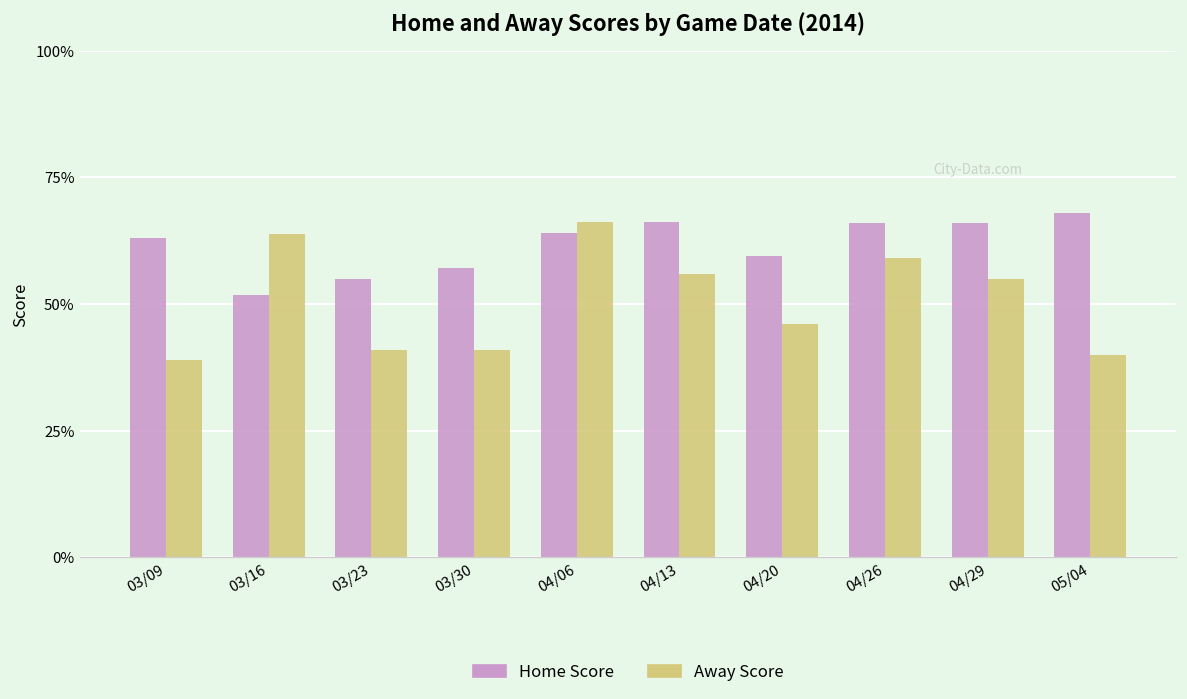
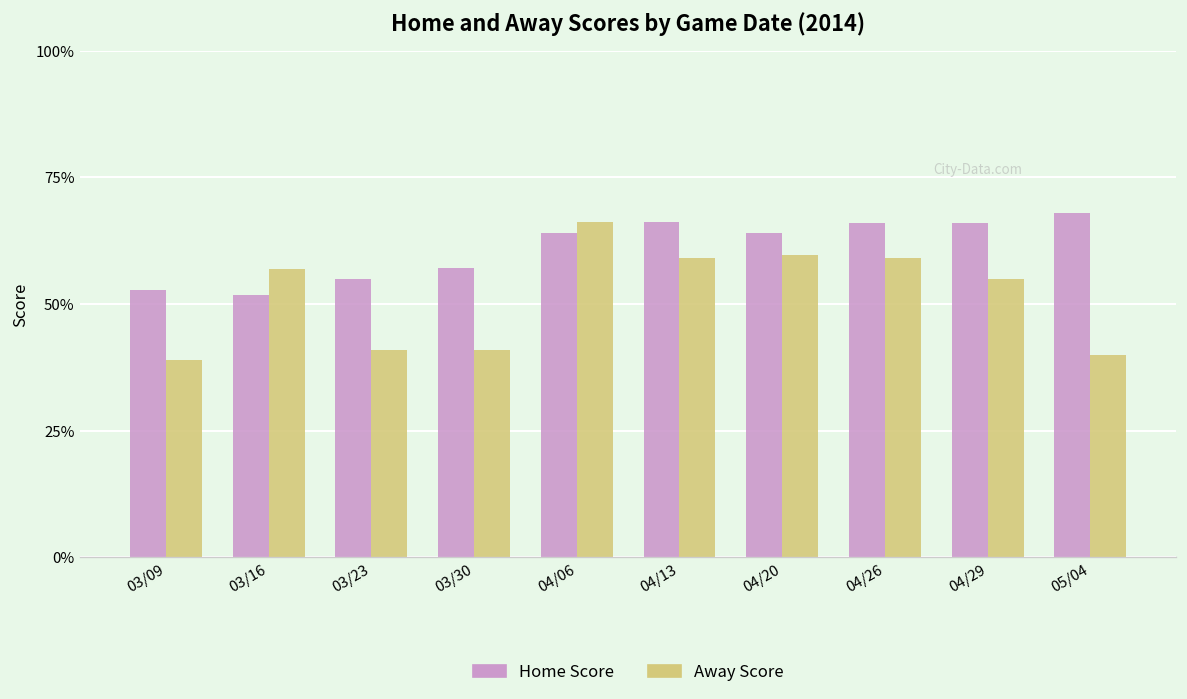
  {
    "Home Score": {
-     "03/09": "63%",
+     "03/09": "53%",
      "03/16": "52%",
      "03/23": "55%",
      "03/30": "57%",
      "04/06": "64%",
      "04/13": "66%",
-     "04/20": "59%",
+     "04/20": "64%",
      "04/26": "66%",
      "04/29": "66%",
      "05/04": "68%"
    },
    "Away Score": {
      "03/09": "39%",
-     "03/16": "64%",
+     "03/16": "57%",
      "03/23": "41%",
      "03/30": "41%",
      "04/06": "66%",
-     "04/13": "56%",
-     "04/20": "46%",
+     "04/13": "59%",
+     "04/20": "60%",
      "04/26": "59%",
      "04/29": "55%",
      "05/04": "40%"
    }
  }
